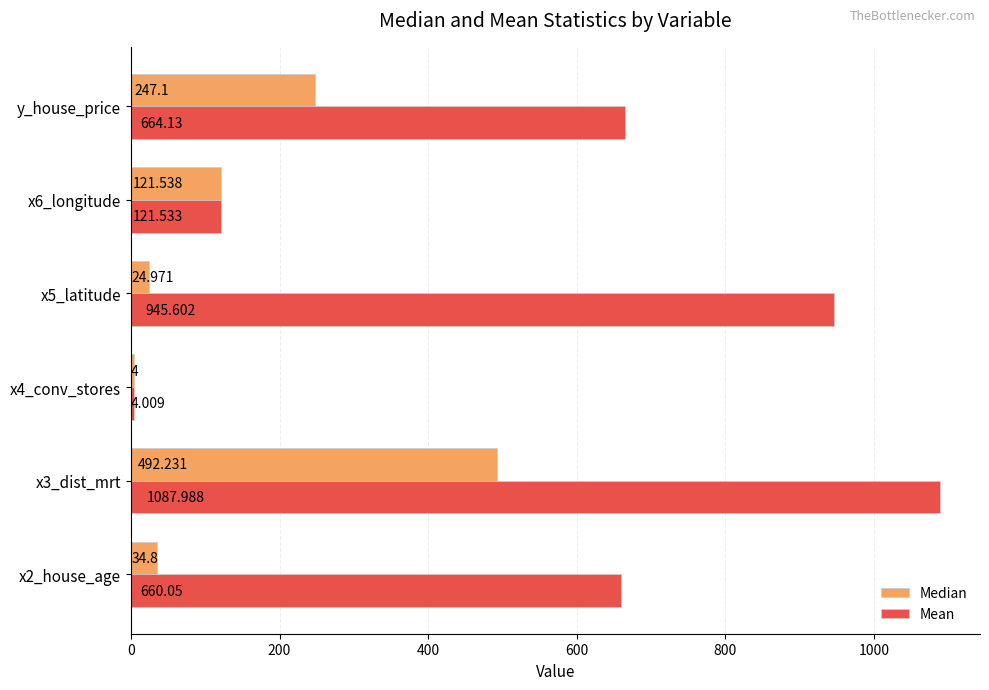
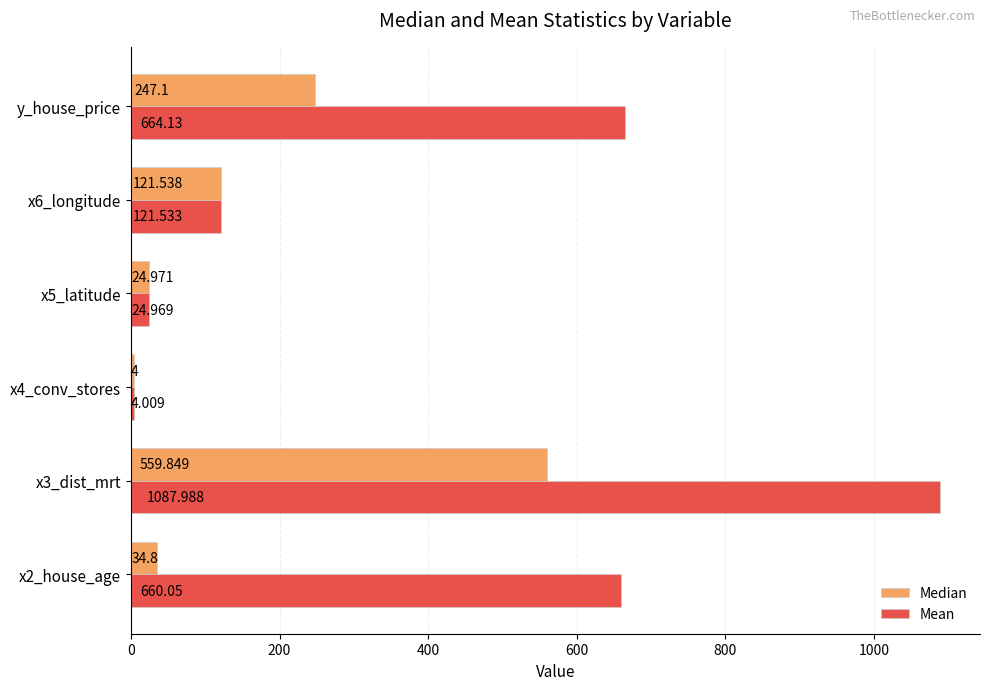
  {
    "Median": {
      "y_house_price": 247.1,
      "x6_longitude": 121.538,
      "x5_latitude": 24.971,
      "x4_conv_stores": 4,
-     "x3_dist_mrt": 492.231,
+     "x3_dist_mrt": 559.849,
      "x2_house_age": 34.8
    },
    "Mean": {
      "y_house_price": 664.13,
      "x6_longitude": 121.533,
-     "x5_latitude": 945.602,
+     "x5_latitude": 24.969,
      "x4_conv_stores": 4.009,
      "x3_dist_mrt": 1087.988,
      "x2_house_age": 660.05
    }
  }
